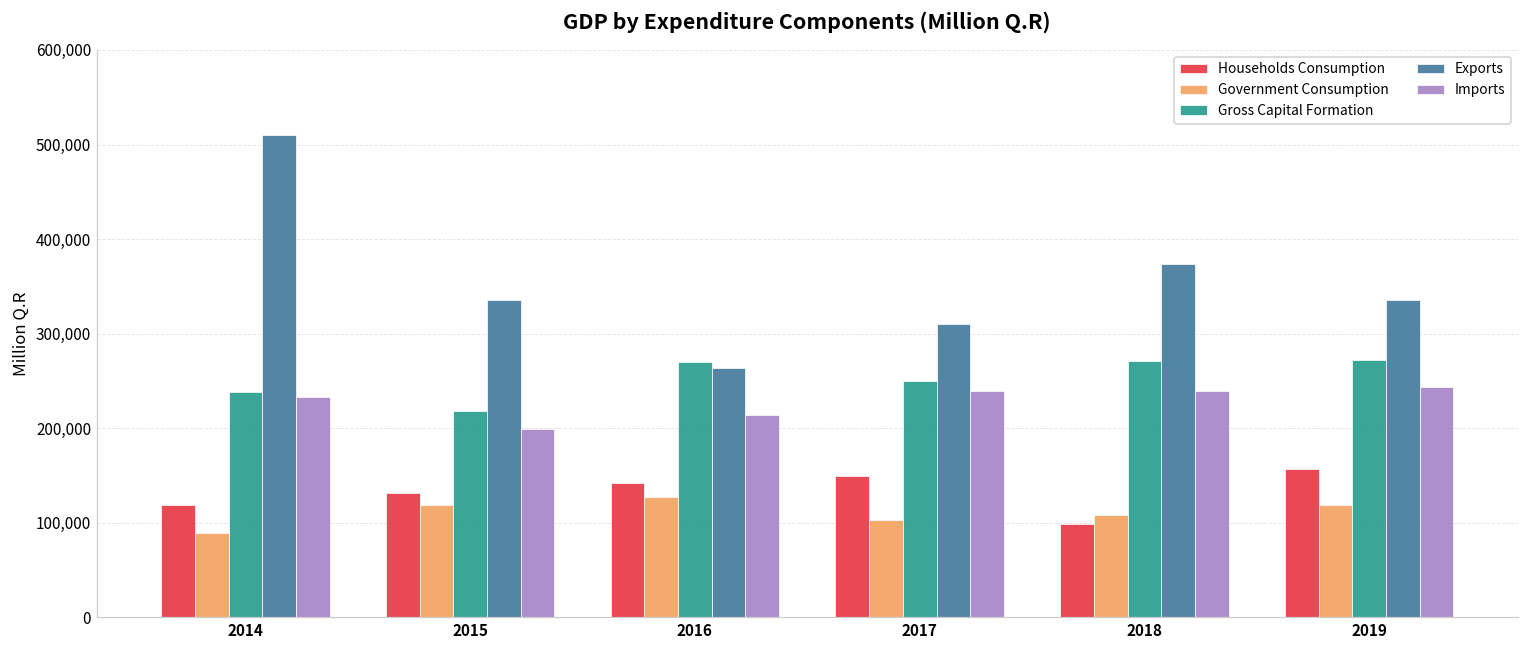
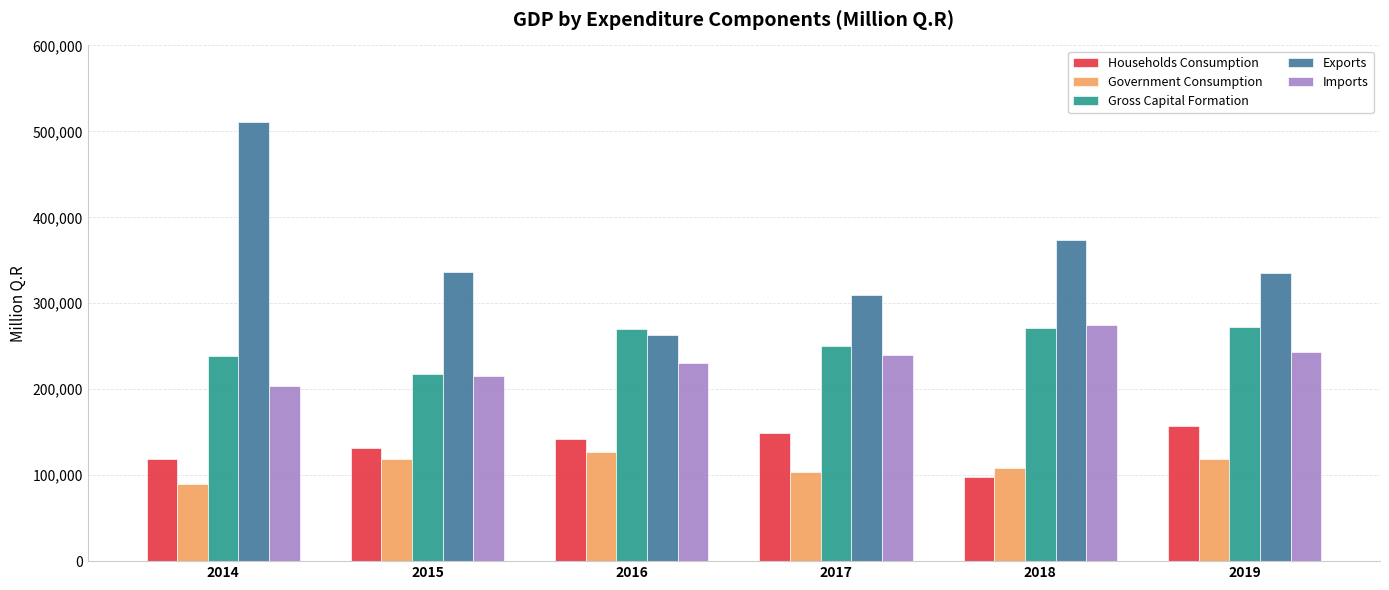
  {
    "Households Consumption": {
      "2014": "120,000",
      "2015": "130,000",
      "2016": "140,000",
      "2017": "150,000",
      "2018": "100,000",
      "2019": "160,000"
    },
    "Government Consumption": {
      "2014": "90,000",
      "2015": "120,000",
      "2016": "130,000",
      "2017": "100,000",
      "2018": "110,000",
      "2019": "120,000"
    },
    "Imports": {
-     "2014": "230,000",
-     "2015": "200,000",
-     "2016": "210,000",
+     "2014": "200,000",
+     "2015": "220,000",
+     "2016": "230,000",
      "2017": "240,000",
-     "2018": "240,000",
+     "2018": "280,000",
      "2019": "240,000"
    }
  }
